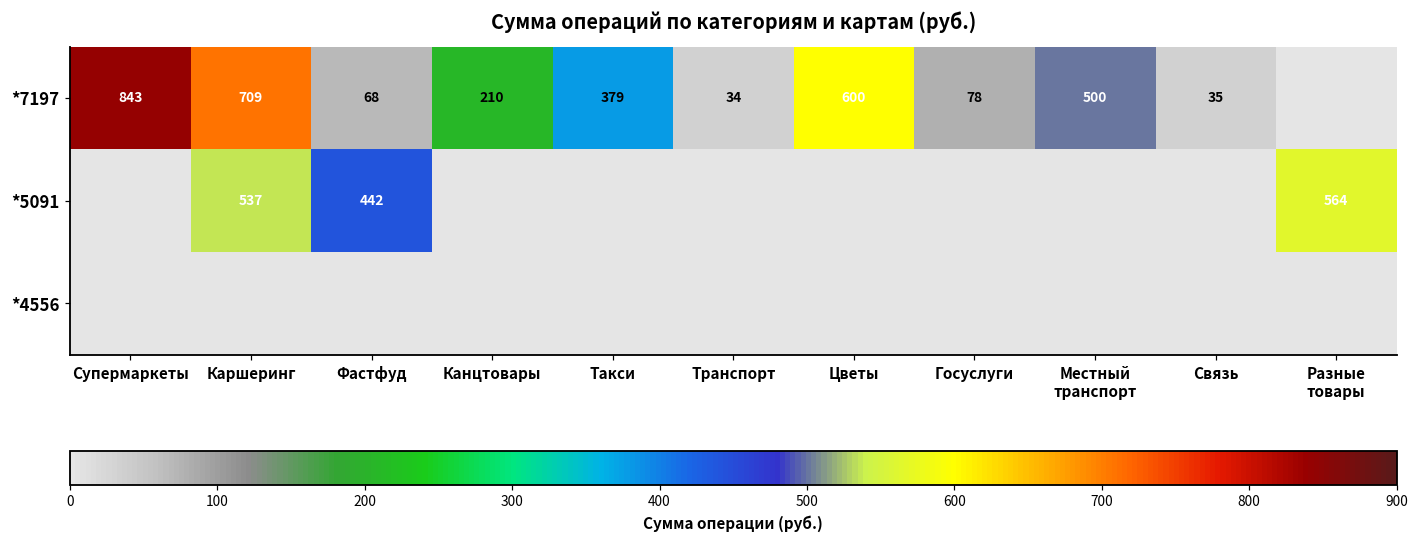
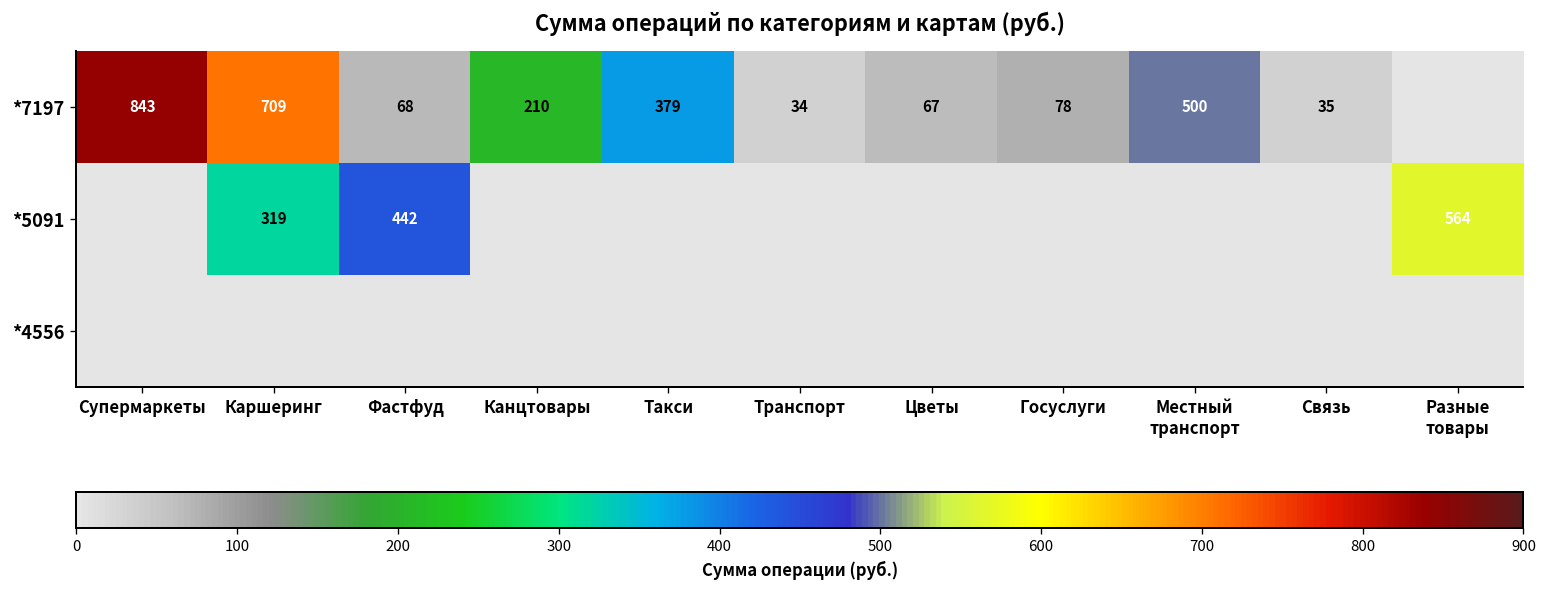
  {
    "*7197": {
      "Супермаркеты": 843,
      "Каршеринг": 709,
      "Фастфуд": 68,
      "Канцтовары": 210,
      "Такси": 379,
      "Транспорт": 34,
-     "Цветы": 600,
+     "Цветы": 67,
      "Госуслуги": 78,
      "Местный транспорт": 500,
      "Связь": 35
    },
    "*5091": {
-     "Каршеринг": 537,
+     "Каршеринг": 319,
      "Фастфуд": 442,
      "Разные товары": 564
    }
  }
